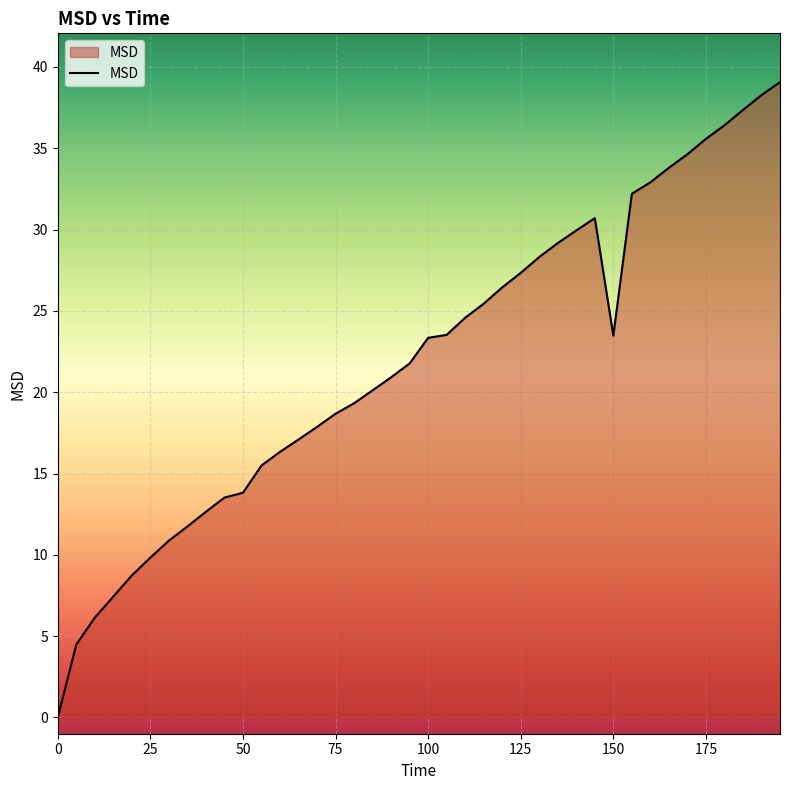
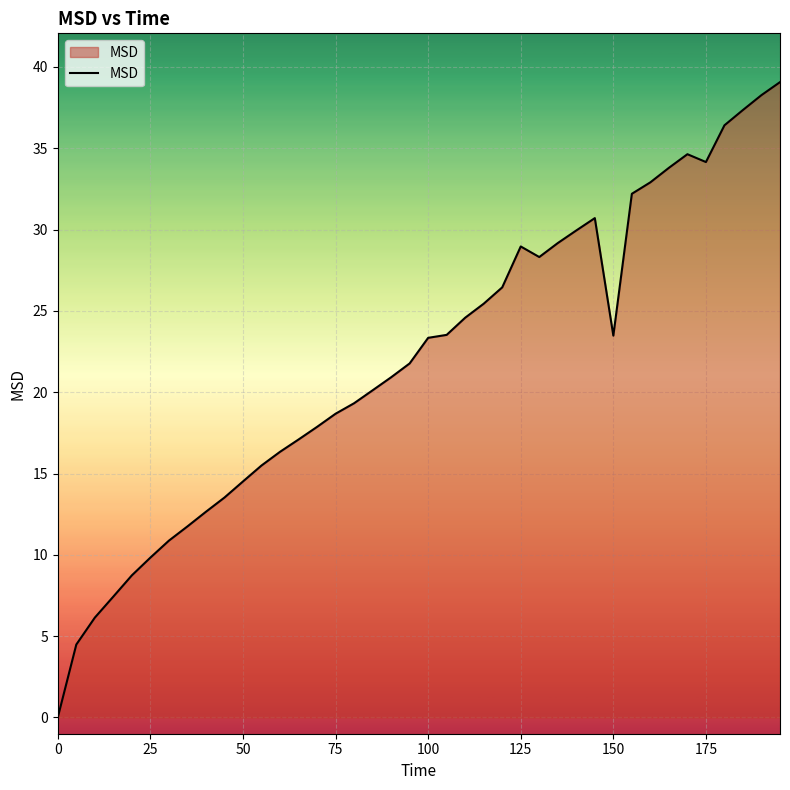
  {
    "0": 0.0,
    "25": 9.8,
-   "50": 13.8,
+   "50": 14.5,
    "75": 18.7,
    "100": 23.3,
-   "125": 27.3,
+   "125": 29.0,
    "150": 23.5,
-   "175": 35.6
+   "175": 34.2
  }
